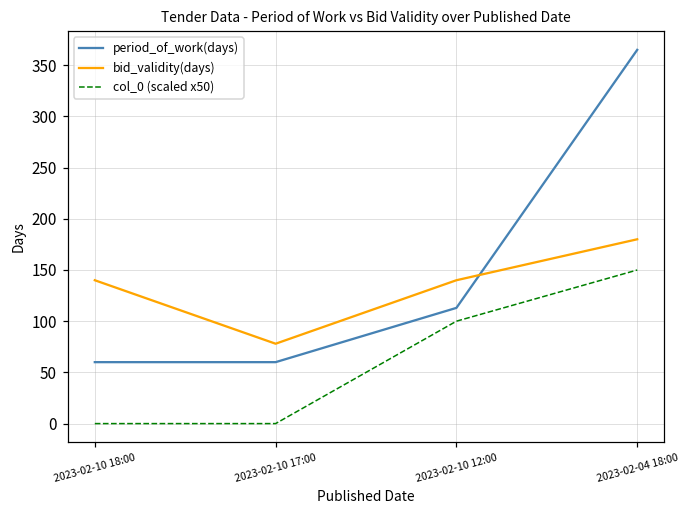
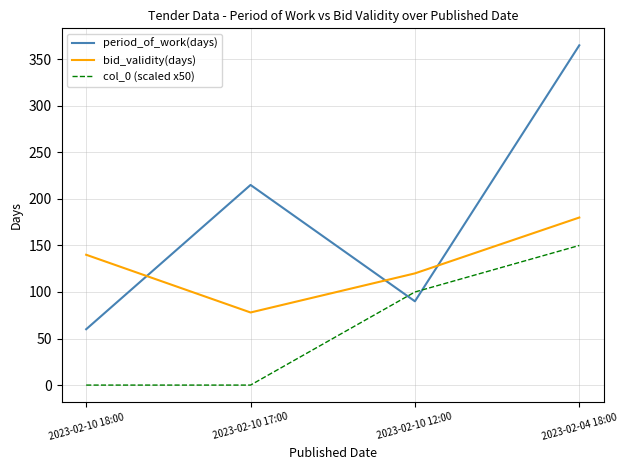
  {
    "period_of_work(days)": {
      "2023-02-10 18:00": 60,
-     "2023-02-10 17:00": 60,
-     "2023-02-10 12:00": 110,
+     "2023-02-10 17:00": 220,
+     "2023-02-10 12:00": 90,
      "2023-02-04 18:00": 370
    },
    "bid_validity(days)": {
      "2023-02-10 18:00": 140,
      "2023-02-10 17:00": 80,
-     "2023-02-10 12:00": 140,
+     "2023-02-10 12:00": 120,
      "2023-02-04 18:00": 180
    },
    "col_0 (scaled x50)": {
      "2023-02-10 18:00": 0,
      "2023-02-10 17:00": 0,
      "2023-02-10 12:00": 100,
      "2023-02-04 18:00": 150
    }
  }
